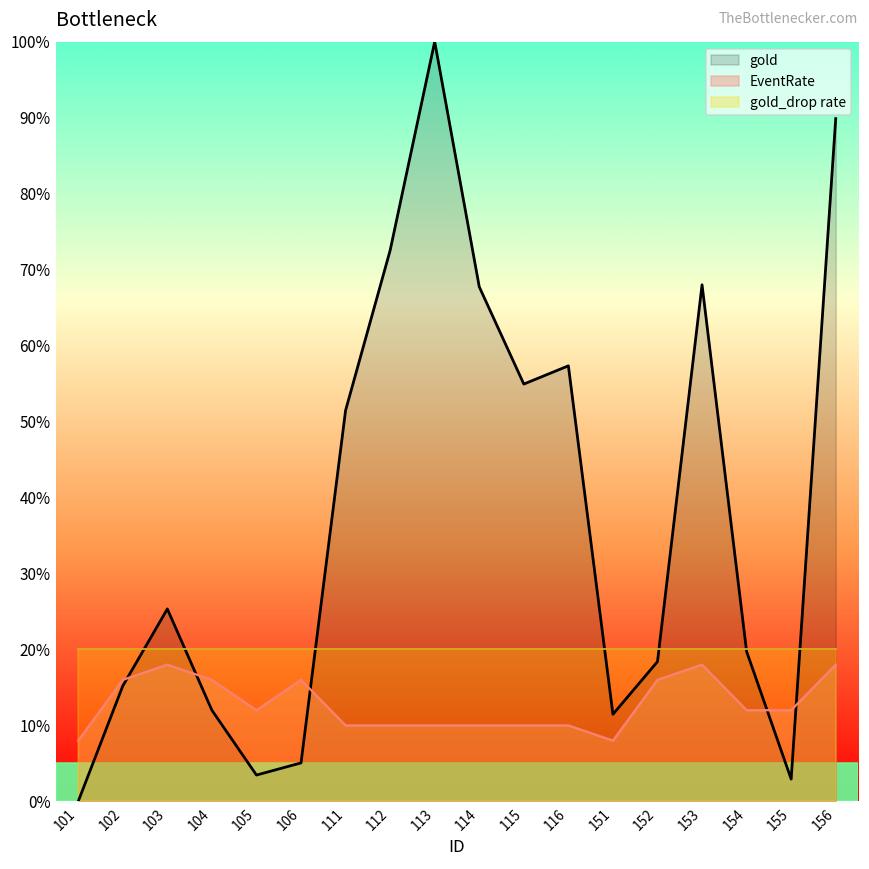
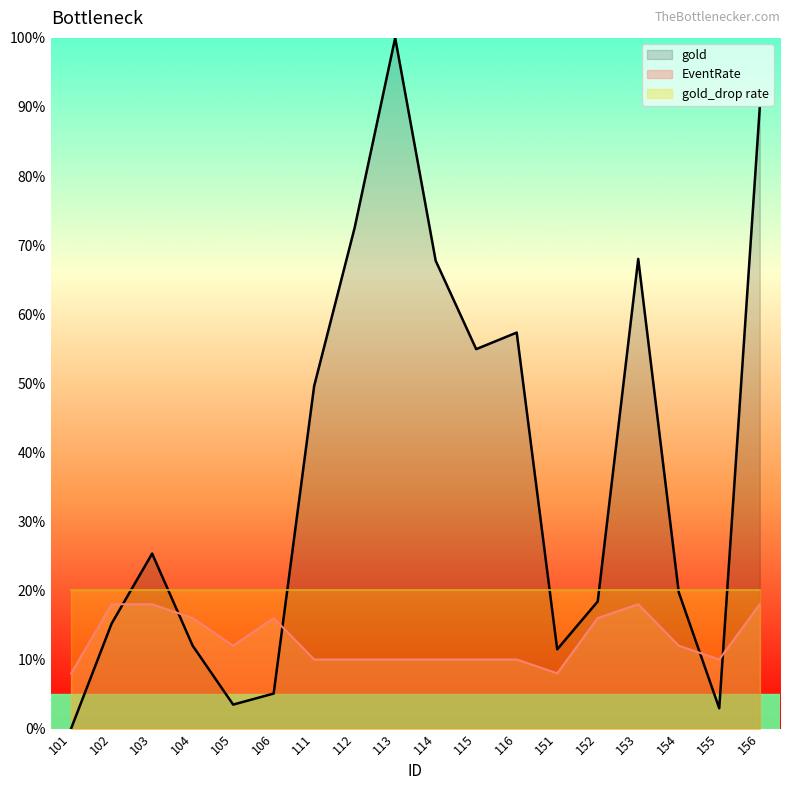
  {
    "gold": {
      "102": "15%",
      "103": "25%",
      "104": "12%",
      "106": "5%",
-     "111": "51%",
+     "111": "50%",
      "112": "73%",
      "113": "100%",
      "114": "68%",
      "115": "55%",
      "116": "57%",
      "151": "11%",
      "152": "18%",
      "153": "68%",
      "156": "90%"
    },
    "EventRate": {
      "101": "8%",
-     "102": "16%",
+     "102": "18%",
      "103": "18%",
      "104": "16%",
      "105": "12%",
      "106": "16%",
      "111": "10%",
      "112": "10%",
      "113": "10%",
      "114": "10%",
      "115": "10%",
      "116": "10%",
      "151": "8%",
      "152": "16%",
      "153": "18%",
      "154": "12%",
-     "155": "12%",
+     "155": "10%",
      "156": "18%"
    },
    "gold_drop rate": {
      "101": "20%",
      "102": "20%",
      "103": "20%",
      "104": "20%",
      "105": "20%",
      "106": "20%",
      "111": "20%",
      "112": "20%",
      "113": "20%",
      "114": "20%",
      "115": "20%",
      "116": "20%",
      "151": "20%",
      "152": "20%",
      "153": "20%",
      "155": "20%",
      "156": "20%"
    }
  }
